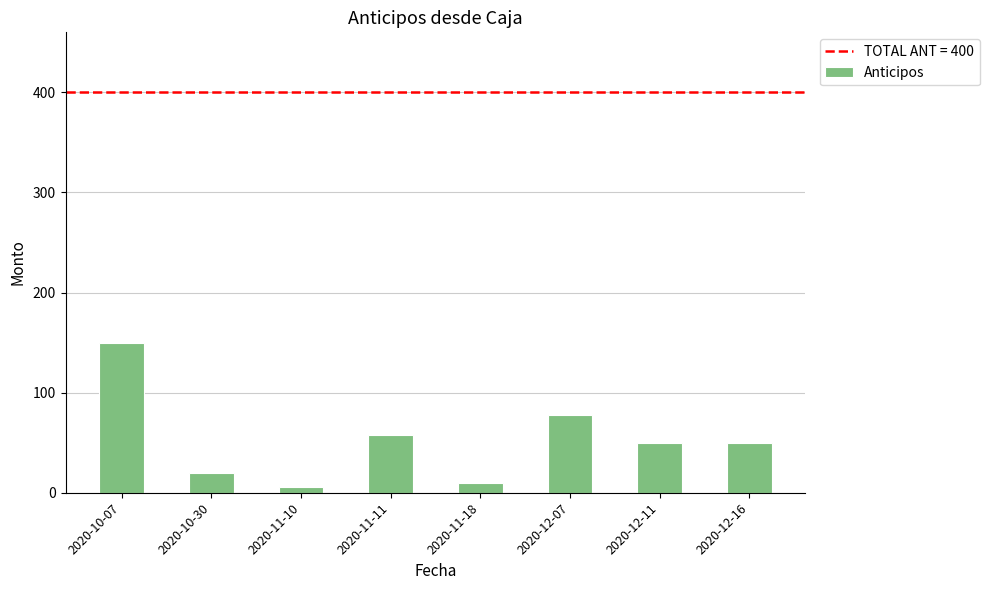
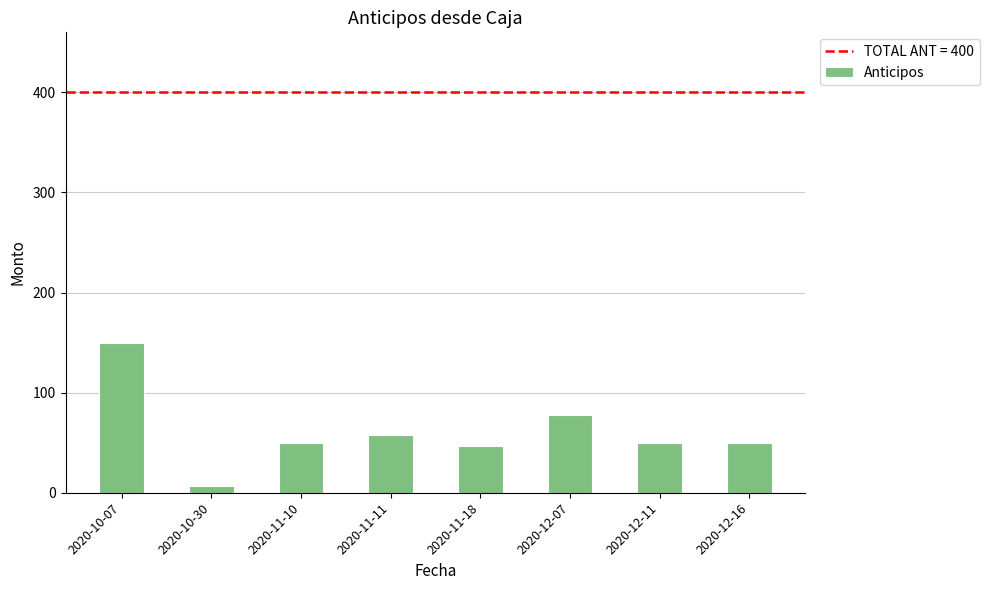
  {
    "2020-10-07": 150,
-   "2020-10-30": 20,
-   "2020-11-10": 6,
+   "2020-10-30": 7,
+   "2020-11-10": 50,
    "2020-11-11": 58,
-   "2020-11-18": 10,
+   "2020-11-18": 47,
    "2020-12-07": 78,
    "2020-12-11": 50,
    "2020-12-16": 50
  }
